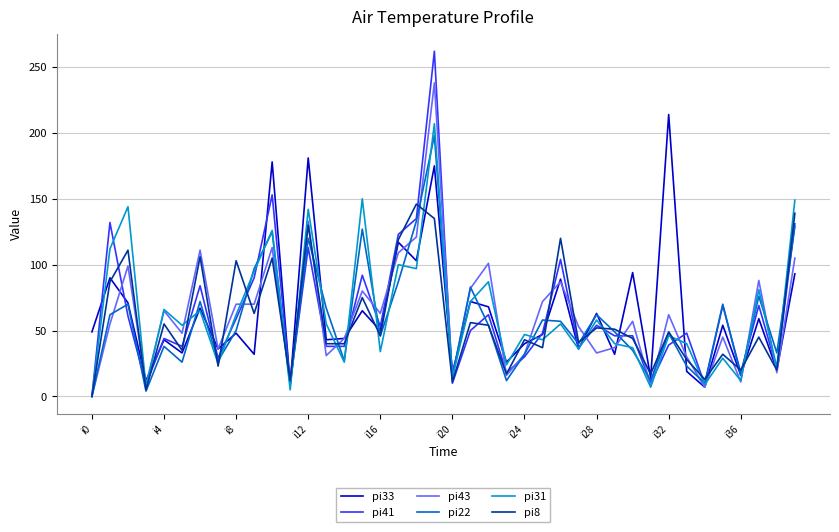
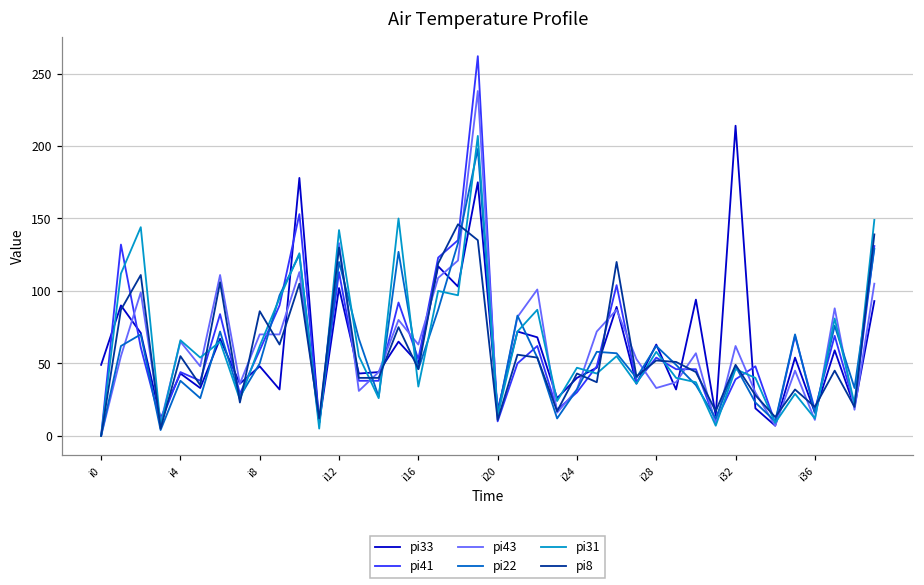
  {
    "pi33": {
      "i0": 49,
      "i8": 48,
-     "i12": 181,
+     "i12": 102,
      "i16": 50,
      "i20": 18,
      "i24": 40,
      "i32": 214
    },
    "pi41": {
      "i8": 59,
      "i12": 113,
      "i16": 53,
      "i24": 30,
      "i28": 54,
      "i32": 39,
      "i36": 18
    },
    "pi43": {
      "i8": 70,
      "i12": 133,
      "i16": 63,
      "i28": 33,
      "i32": 62
    },
    "pi8": {
      "i4": 55,
-     "i8": 103,
+     "i8": 86,
      "i12": 130,
      "i24": 43,
      "i28": 52,
      "i36": 20
    }
  }
